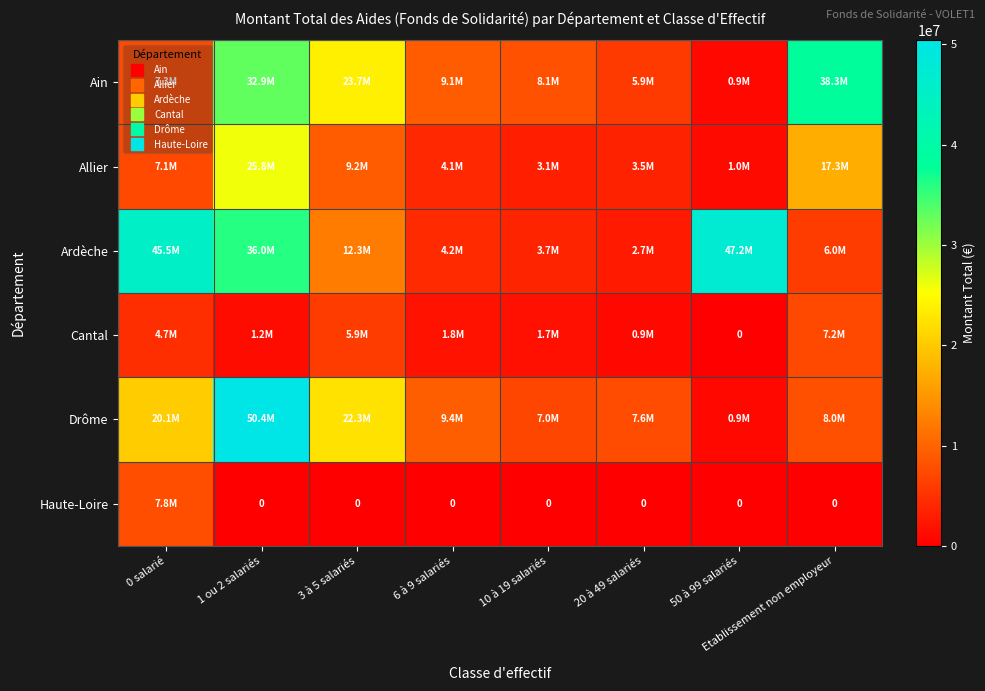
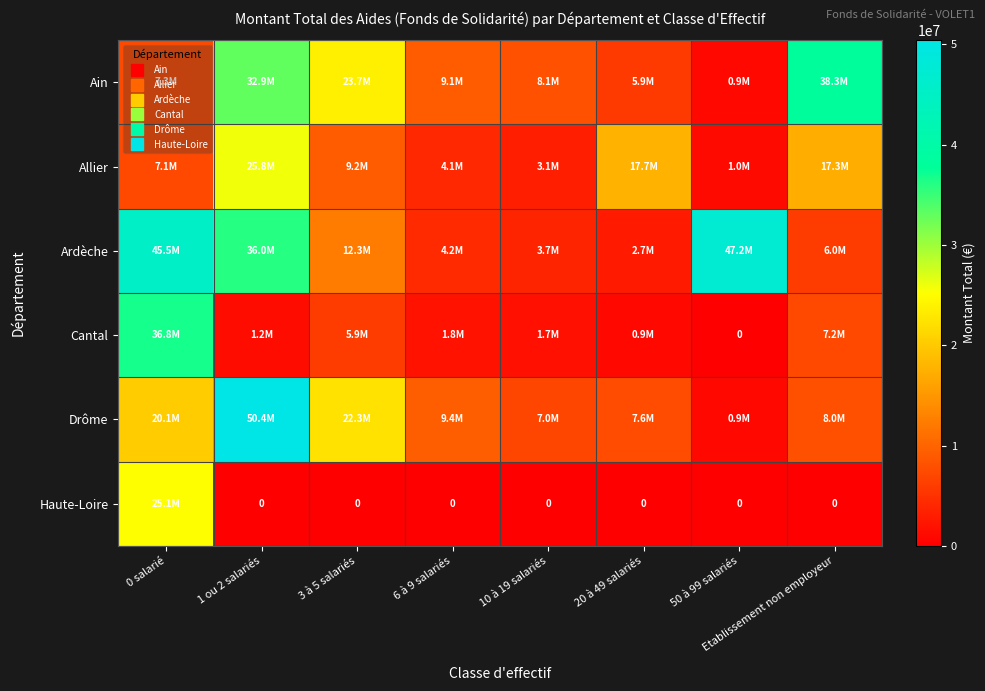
  {
    "Ain": {
      "1 ou 2 salariés": "32.9M",
      "3 à 5 salariés": "23.7M",
      "6 à 9 salariés": "9.1M",
      "10 à 19 salariés": "8.1M",
      "20 à 49 salariés": "5.9M",
      "50 à 99 salariés": "0.9M",
      "Etablissement non employeur": "38.3M"
    },
    "Allier": {
      "0 salarié": "7.1M",
      "1 ou 2 salariés": "25.8M",
      "3 à 5 salariés": "9.2M",
      "6 à 9 salariés": "4.1M",
      "10 à 19 salariés": "3.1M",
-     "20 à 49 salariés": "3.5M",
+     "20 à 49 salariés": "17.7M",
      "50 à 99 salariés": "1.0M",
      "Etablissement non employeur": "17.3M"
    },
    "Ardèche": {
      "0 salarié": "45.5M",
      "1 ou 2 salariés": "36.0M",
      "3 à 5 salariés": "12.3M",
      "6 à 9 salariés": "4.2M",
      "10 à 19 salariés": "3.7M",
      "20 à 49 salariés": "2.7M",
      "50 à 99 salariés": "47.2M",
      "Etablissement non employeur": "6.0M"
    },
    "Cantal": {
-     "0 salarié": "4.7M",
+     "0 salarié": "36.8M",
      "1 ou 2 salariés": "1.2M",
      "3 à 5 salariés": "5.9M",
      "6 à 9 salariés": "1.8M",
      "10 à 19 salariés": "1.7M",
      "20 à 49 salariés": "0.9M",
      "50 à 99 salariés": "0",
      "Etablissement non employeur": "7.2M"
    },
    "Drôme": {
      "0 salarié": "20.1M",
      "1 ou 2 salariés": "50.4M",
      "3 à 5 salariés": "22.3M",
      "6 à 9 salariés": "9.4M",
      "10 à 19 salariés": "7.0M",
      "20 à 49 salariés": "7.6M",
      "50 à 99 salariés": "0.9M",
      "Etablissement non employeur": "8.0M"
    },
    "Haute-Loire": {
-     "0 salarié": "7.8M",
+     "0 salarié": "25.1M",
      "1 ou 2 salariés": "0",
      "3 à 5 salariés": "0",
      "6 à 9 salariés": "0",
      "10 à 19 salariés": "0",
      "20 à 49 salariés": "0",
      "50 à 99 salariés": "0",
      "Etablissement non employeur": "0"
    }
  }
